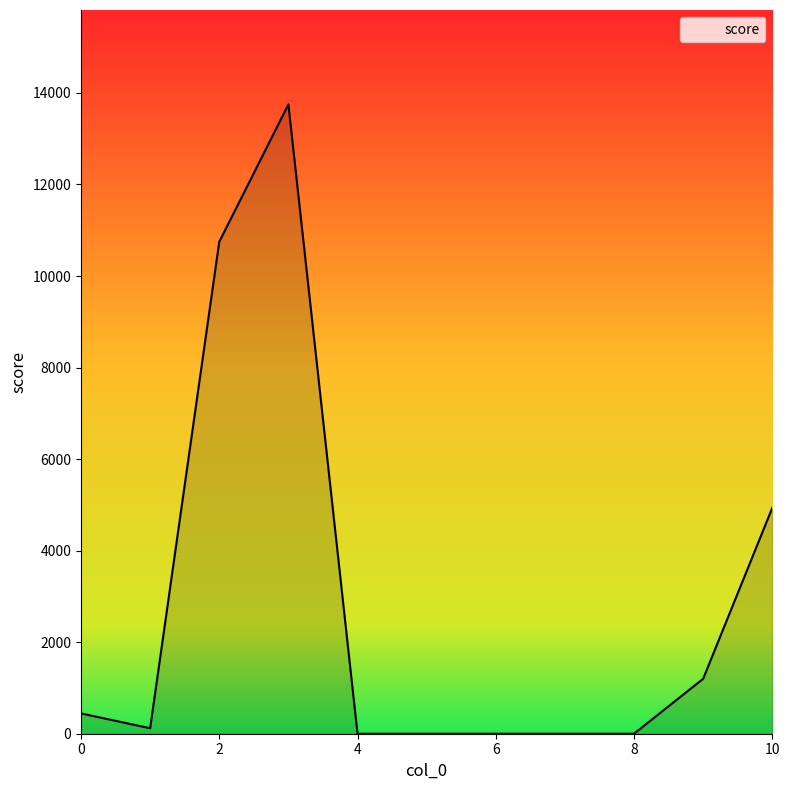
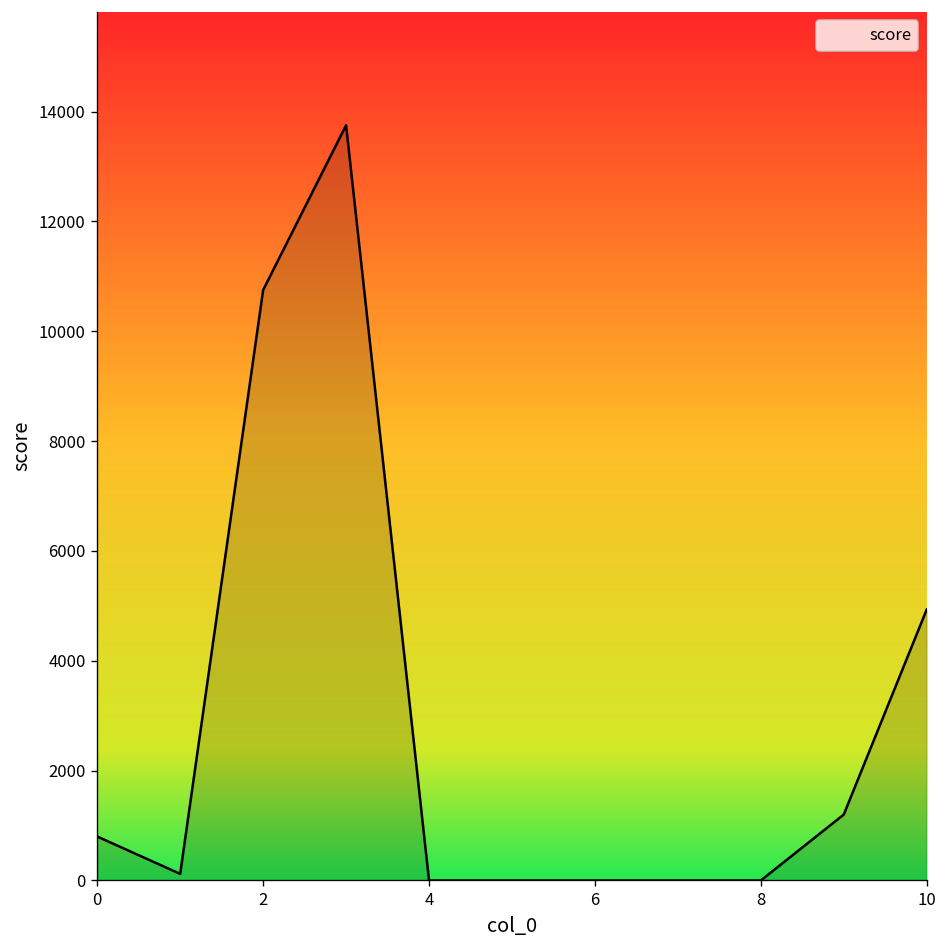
  {
-   "0": 400,
+   "0": 800,
    "2": 10800,
    "4": 0,
    "6": 0,
    "8": 0,
    "10": 4900
  }
